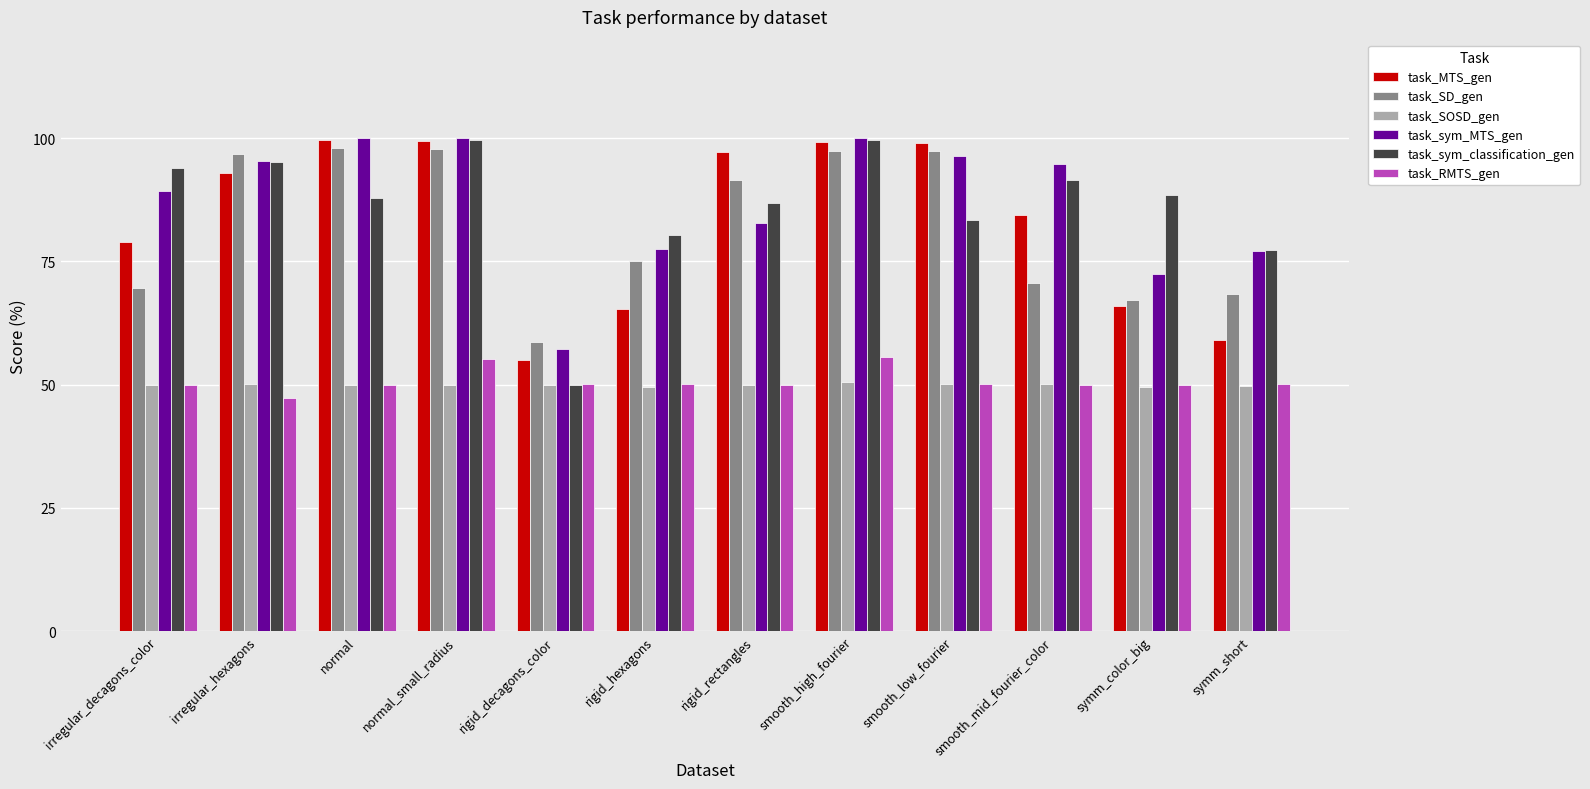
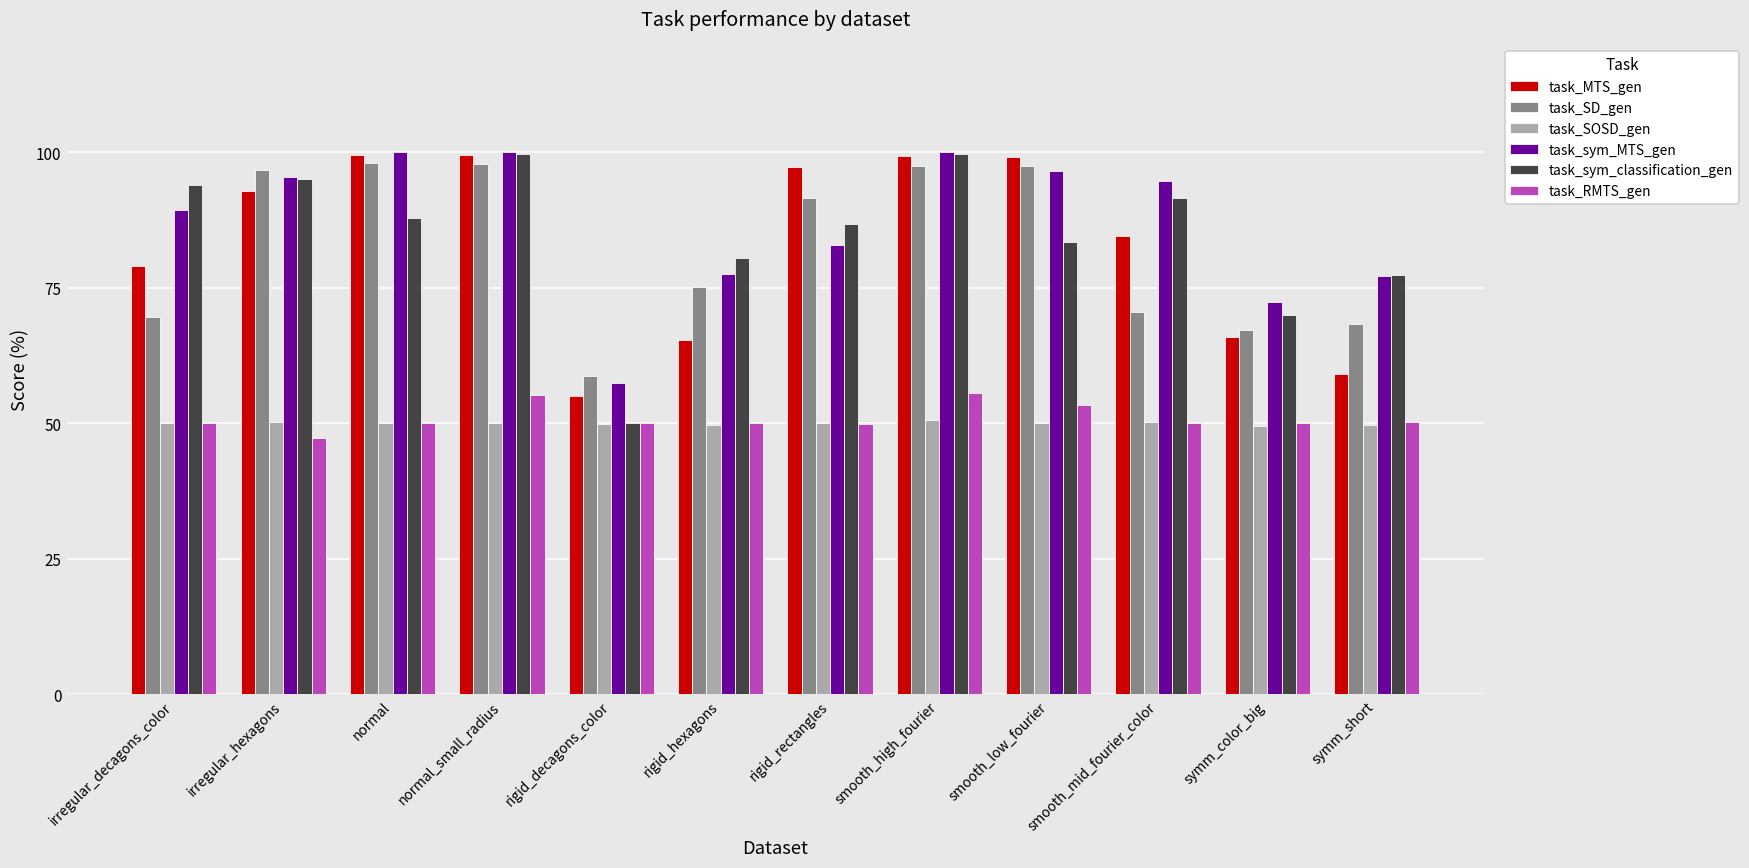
  {
    "task_MTS_gen": {
      "irregular_decagons_color": 79,
      "irregular_hexagons": 93,
      "normal": 100,
      "normal_small_radius": 99,
      "rigid_decagons_color": 55,
      "rigid_hexagons": 65,
      "rigid_rectangles": 97,
      "smooth_high_fourier": 99,
      "smooth_low_fourier": 99,
      "smooth_mid_fourier_color": 84,
      "symm_color_big": 66,
      "symm_short": 59
    },
    "task_sym_MTS_gen": {
      "irregular_decagons_color": 89,
      "irregular_hexagons": 95,
      "normal": 100,
      "normal_small_radius": 100,
      "rigid_decagons_color": 57,
      "rigid_hexagons": 78,
      "rigid_rectangles": 83,
      "smooth_high_fourier": 100,
      "smooth_low_fourier": 96,
      "smooth_mid_fourier_color": 95,
      "symm_color_big": 72,
      "symm_short": 77
    },
    "task_sym_classification_gen": {
      "irregular_decagons_color": 94,
      "irregular_hexagons": 95,
      "normal": 88,
      "normal_small_radius": 100,
      "rigid_decagons_color": 50,
      "rigid_hexagons": 80,
      "rigid_rectangles": 87,
      "smooth_high_fourier": 100,
      "smooth_low_fourier": 83,
      "smooth_mid_fourier_color": 92,
-     "symm_color_big": 89,
+     "symm_color_big": 70,
      "symm_short": 77
    },
    "task_RMTS_gen": {
      "irregular_decagons_color": 50,
      "irregular_hexagons": 47,
      "normal": 50,
      "normal_small_radius": 55,
      "rigid_decagons_color": 50,
      "rigid_hexagons": 50,
      "rigid_rectangles": 50,
      "smooth_high_fourier": 56,
-     "smooth_low_fourier": 50,
+     "smooth_low_fourier": 53,
      "smooth_mid_fourier_color": 50,
      "symm_color_big": 50,
      "symm_short": 50
    }
  }
